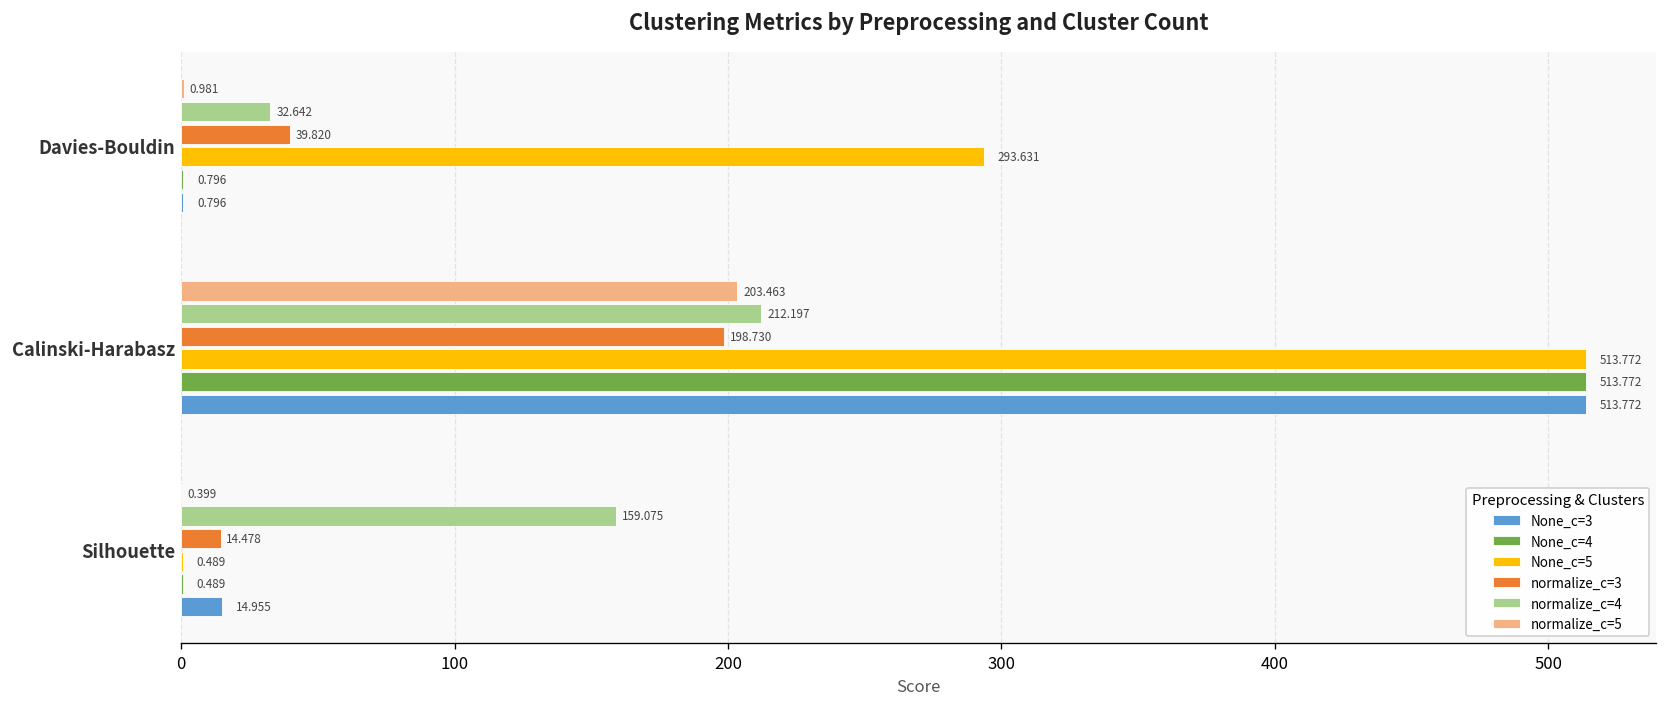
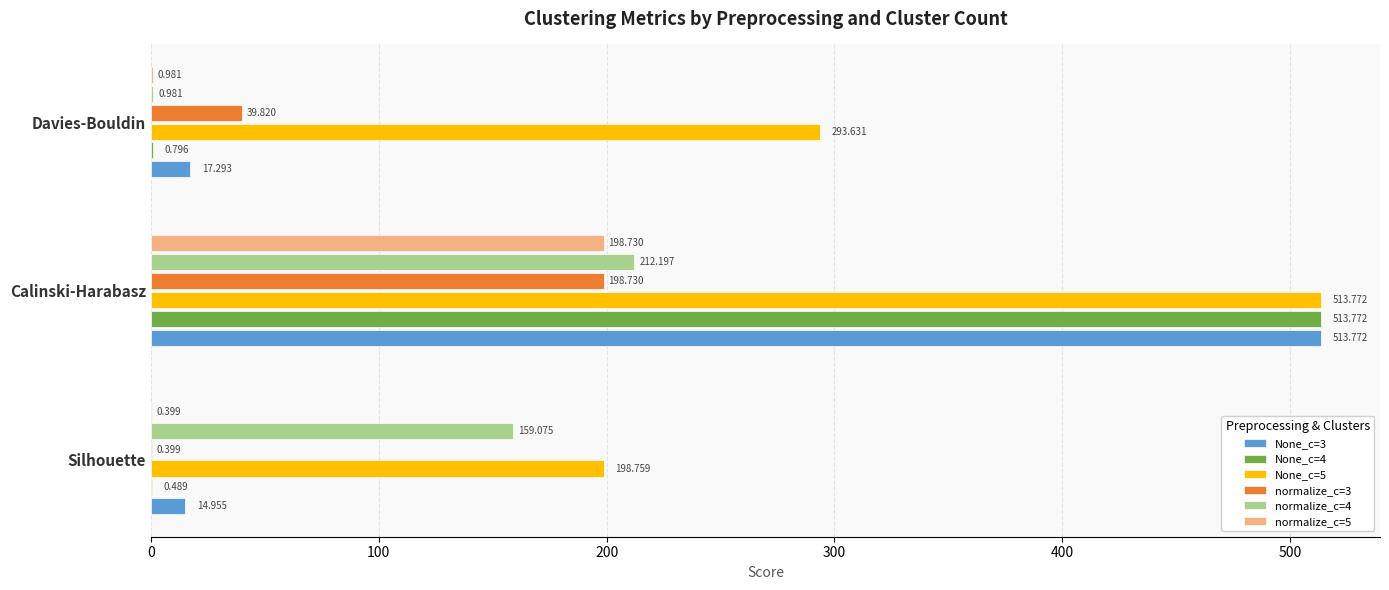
  {
    "None_c=3": {
-     "Davies-Bouldin": 0.796,
+     "Davies-Bouldin": 17.293,
      "Calinski-Harabasz": 513.772,
      "Silhouette": 14.955
    },
    "None_c=4": {
      "Davies-Bouldin": 0.796,
      "Calinski-Harabasz": 513.772,
      "Silhouette": 0.489
    },
    "None_c=5": {
      "Davies-Bouldin": 293.631,
      "Calinski-Harabasz": 513.772,
-     "Silhouette": 0.489
+     "Silhouette": 198.759
    },
    "normalize_c=3": {
      "Davies-Bouldin": 39.820,
      "Calinski-Harabasz": 198.730,
-     "Silhouette": 14.478
+     "Silhouette": 0.399
    },
    "normalize_c=4": {
-     "Davies-Bouldin": 32.642,
+     "Davies-Bouldin": 0.981,
      "Calinski-Harabasz": 212.197,
      "Silhouette": 159.075
    },
    "normalize_c=5": {
      "Davies-Bouldin": 0.981,
-     "Calinski-Harabasz": 203.463,
+     "Calinski-Harabasz": 198.730,
      "Silhouette": 0.399
    }
  }
